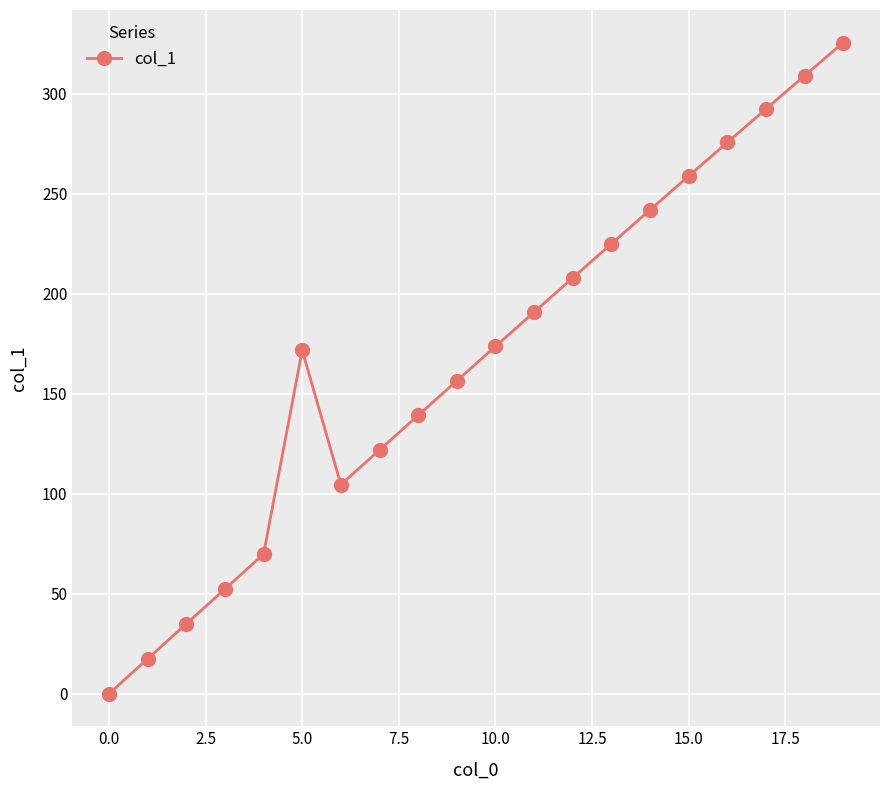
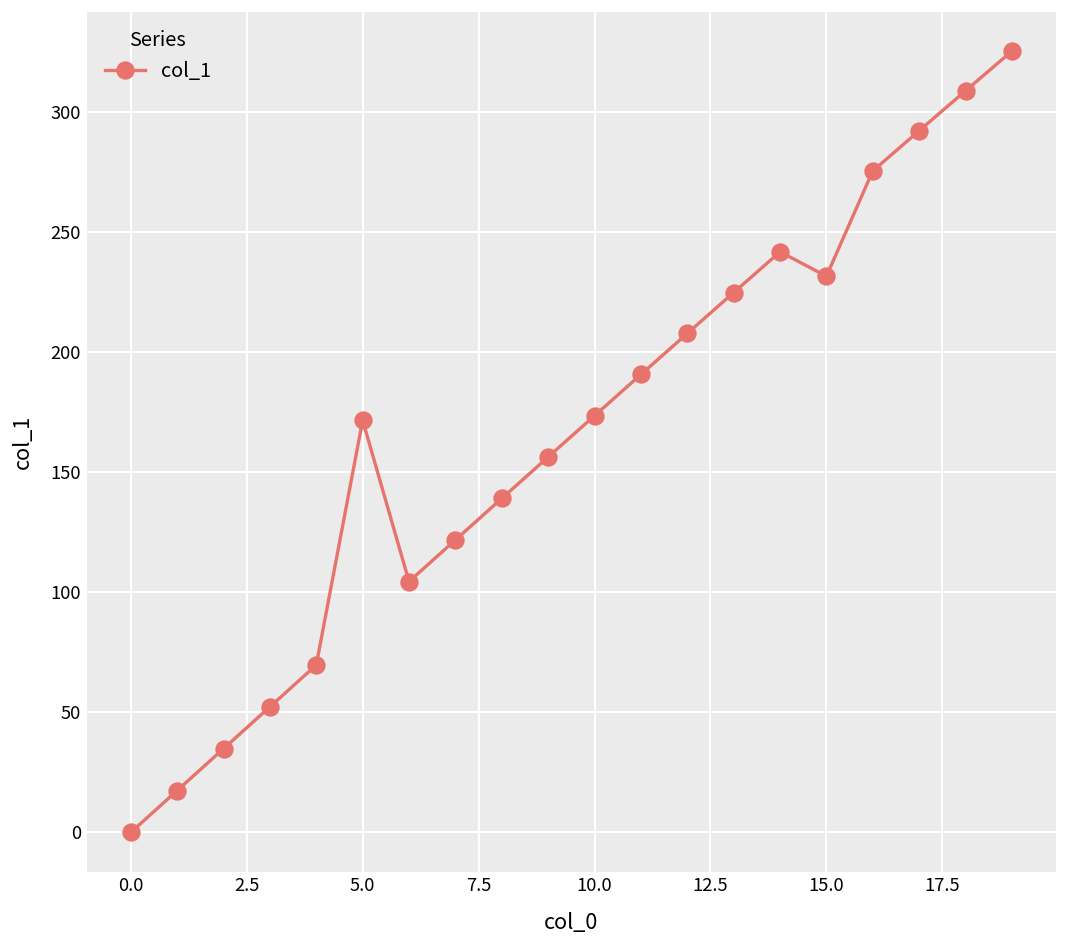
  {
    "0.0": 0,
    "5.0": 172,
    "10.0": 174,
-   "15.0": 259
+   "15.0": 232
  }
